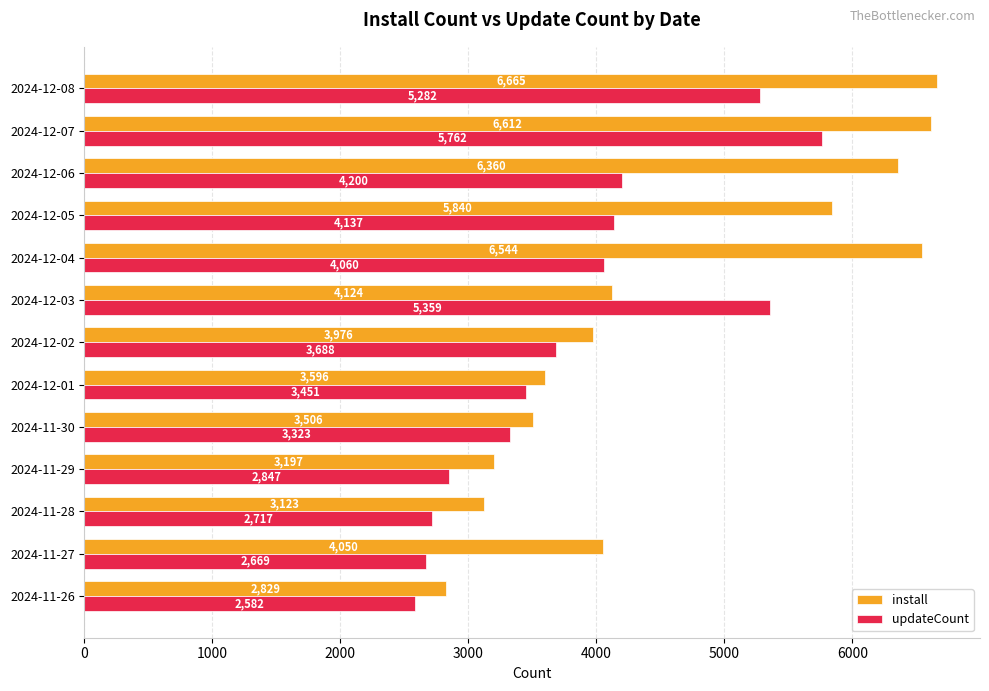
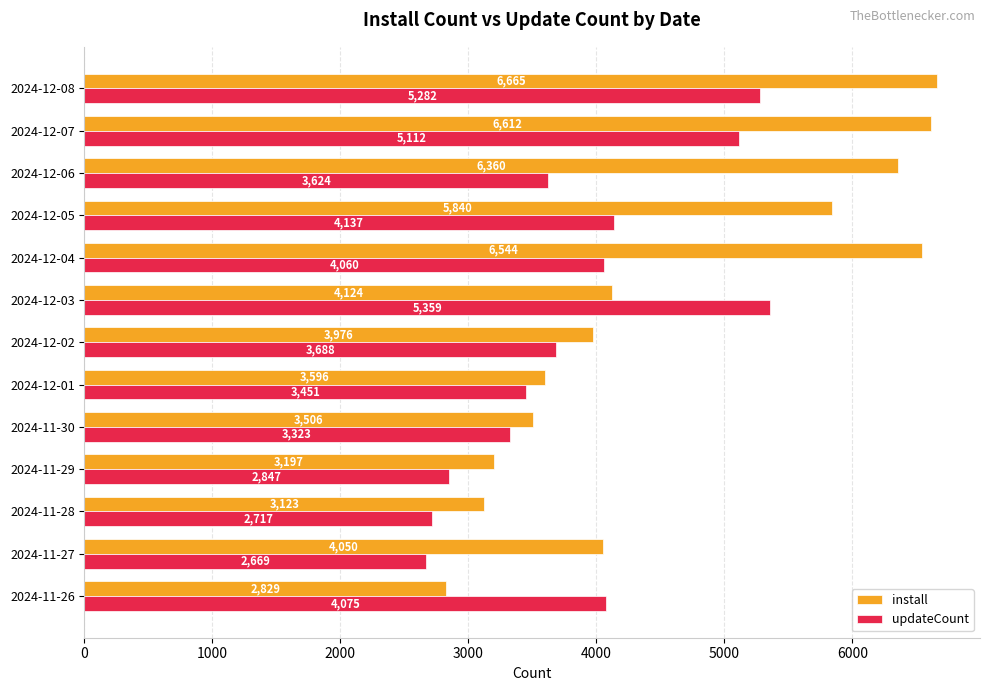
  {
    "install": {
      "2024-12-08": "6,665",
      "2024-12-07": "6,612",
      "2024-12-06": "6,360",
      "2024-12-05": "5,840",
      "2024-12-04": "6,544",
      "2024-12-03": "4,124",
      "2024-12-02": "3,976",
      "2024-12-01": "3,596",
      "2024-11-30": "3,506",
      "2024-11-29": "3,197",
      "2024-11-28": "3,123",
      "2024-11-27": "4,050",
      "2024-11-26": "2,829"
    },
    "updateCount": {
      "2024-12-08": "5,282",
-     "2024-12-07": "5,762",
-     "2024-12-06": "4,200",
+     "2024-12-07": "5,112",
+     "2024-12-06": "3,624",
      "2024-12-05": "4,137",
      "2024-12-04": "4,060",
      "2024-12-03": "5,359",
      "2024-12-02": "3,688",
      "2024-12-01": "3,451",
      "2024-11-30": "3,323",
      "2024-11-29": "2,847",
      "2024-11-28": "2,717",
      "2024-11-27": "2,669",
-     "2024-11-26": "2,582"
+     "2024-11-26": "4,075"
    }
  }
